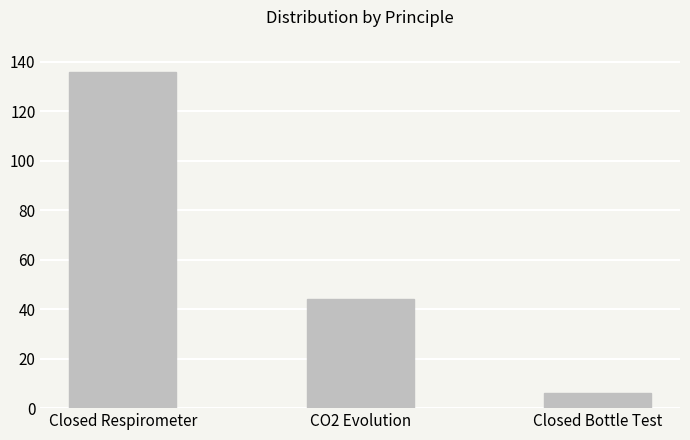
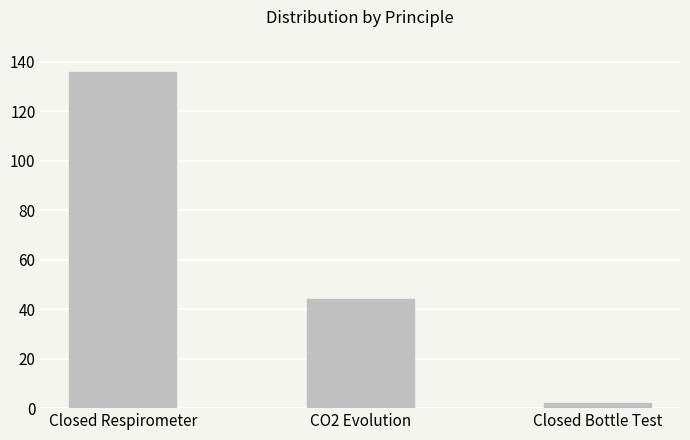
  {
    "Closed Respirometer": 136,
    "CO2 Evolution": 44,
-   "Closed Bottle Test": 6
+   "Closed Bottle Test": 2
  }
